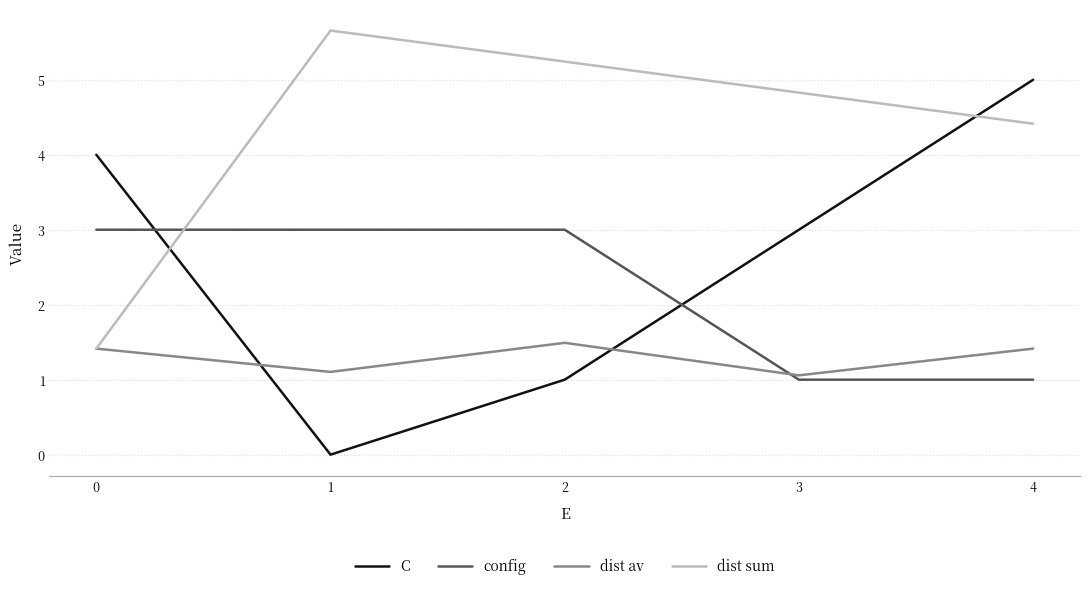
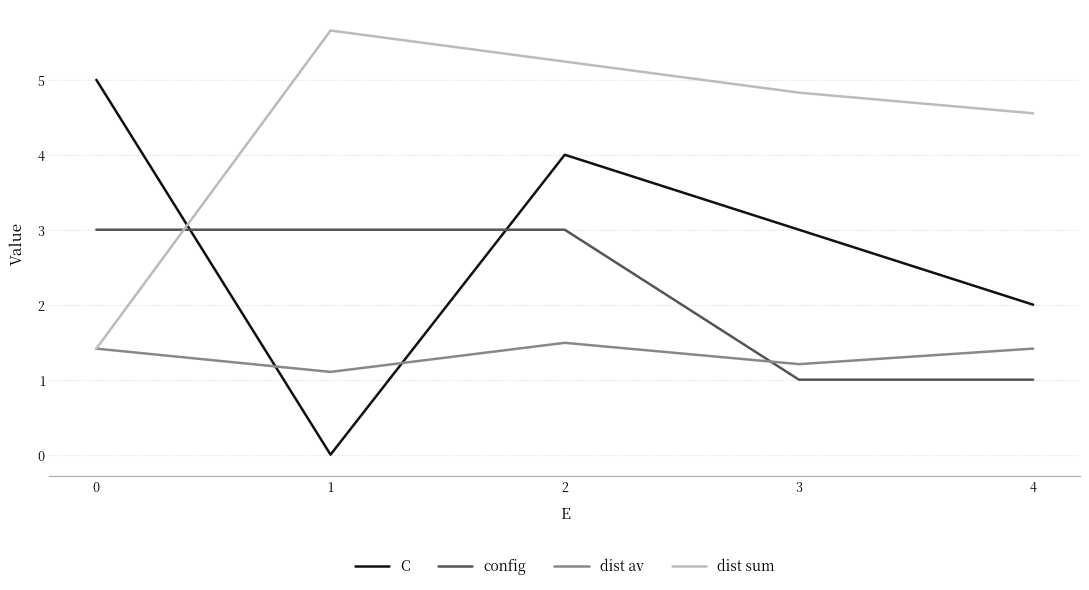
  {
    "C": {
-     "0": 4,
+     "0": 5,
      "1": 0,
-     "2": 1,
+     "2": 4,
      "3": 3,
-     "4": 5
+     "4": 2
    },
    "config": {
      "0": 3.0,
      "1": 3.0,
      "2": 3.0,
      "3": 1.0,
      "4": 1.0
    },
    "dist av": {
      "1": 1.1,
      "2": 1.5,
-     "3": 1.1,
+     "3": 1.2,
      "4": 1.4
    },
    "dist sum": {
      "1": 5.7,
      "2": 5.2,
      "3": 4.8,
-     "4": 4.4
+     "4": 4.6
    }
  }
